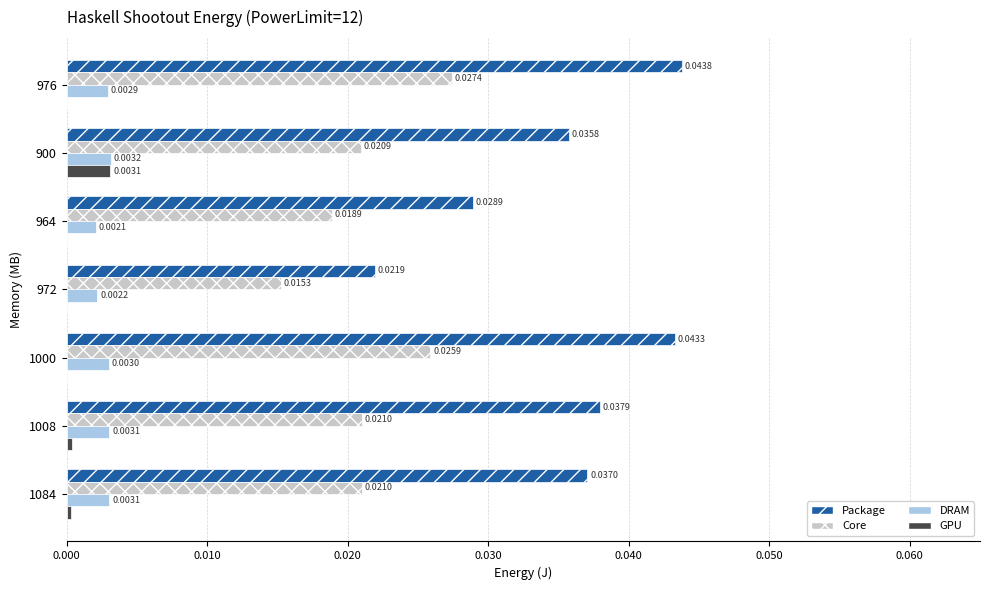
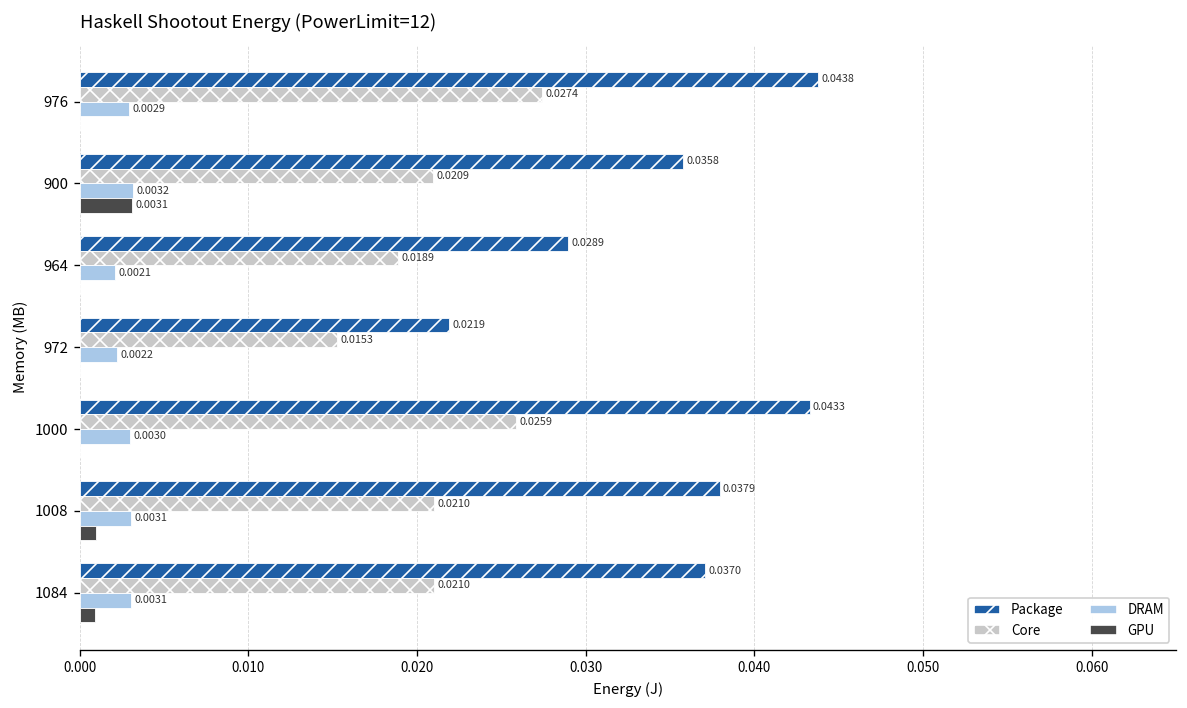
  {
    "Package": {
      "976": 0.0438,
      "900": 0.0358,
      "964": 0.0289,
      "972": 0.0219,
      "1000": 0.0433,
      "1008": 0.0379,
      "1084": 0.0370
    },
    "GPU": {
      "976": 0.0000,
      "964": 0.0000,
      "972": 0.0000,
      "1000": 0.0000,
-     "1008": 0.0004,
-     "1084": 0.0003
+     "1008": 0.0010,
+     "1084": 0.0009
    }
  }
